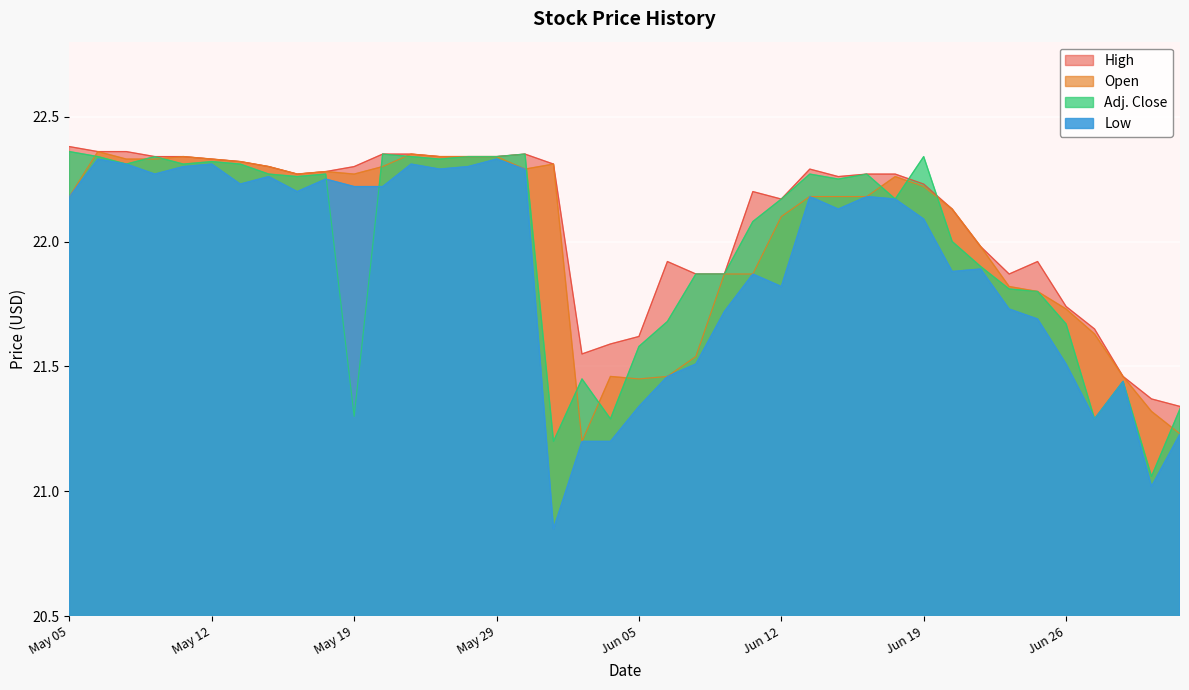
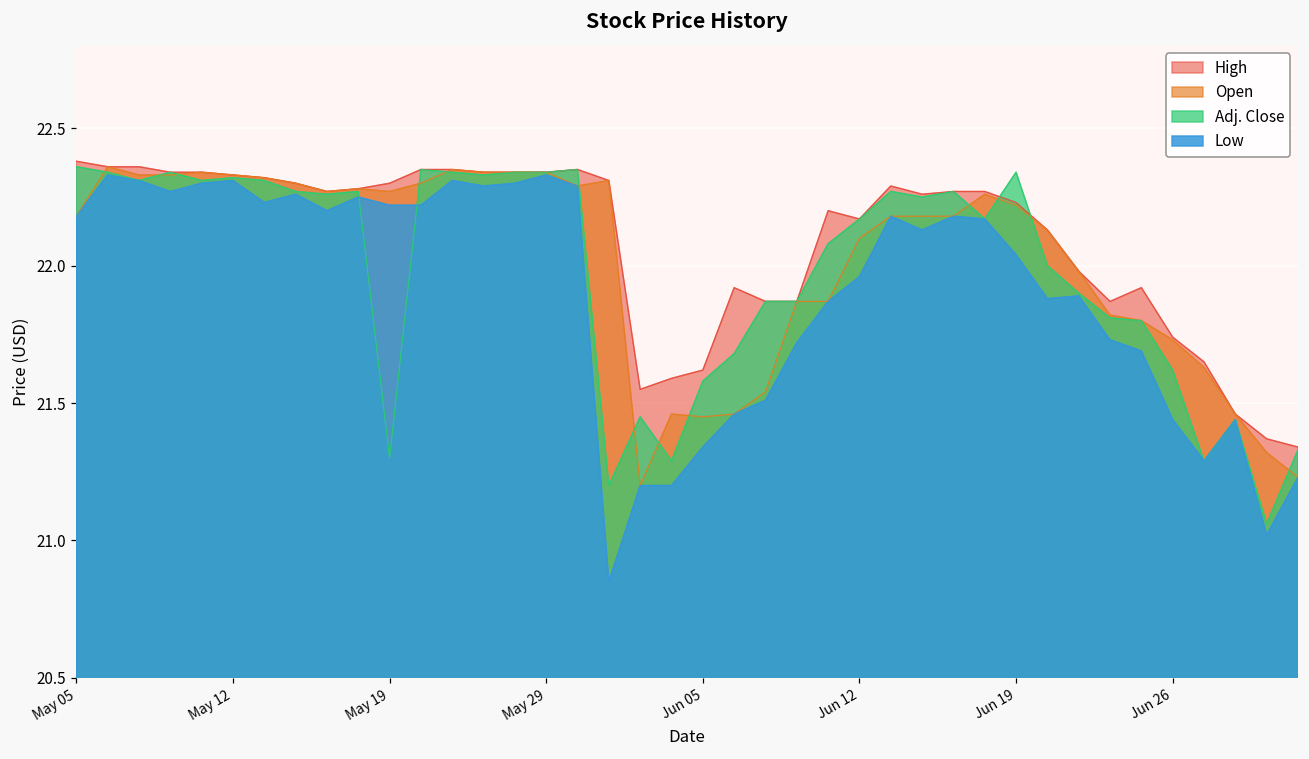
  {
    "Adj. Close": {
      "May 05": 22.36,
      "May 19": 21.30,
      "Jun 05": 21.58,
      "Jun 19": 22.34,
-     "Jun 26": 21.67
+     "Jun 26": 21.62
    },
    "Low": {
      "May 19": 22.22,
      "Jun 05": 21.34,
-     "Jun 12": 21.82,
-     "Jun 19": 22.09,
-     "Jun 26": 21.51
+     "Jun 12": 21.96,
+     "Jun 19": 22.04,
+     "Jun 26": 21.44
    }
  }
